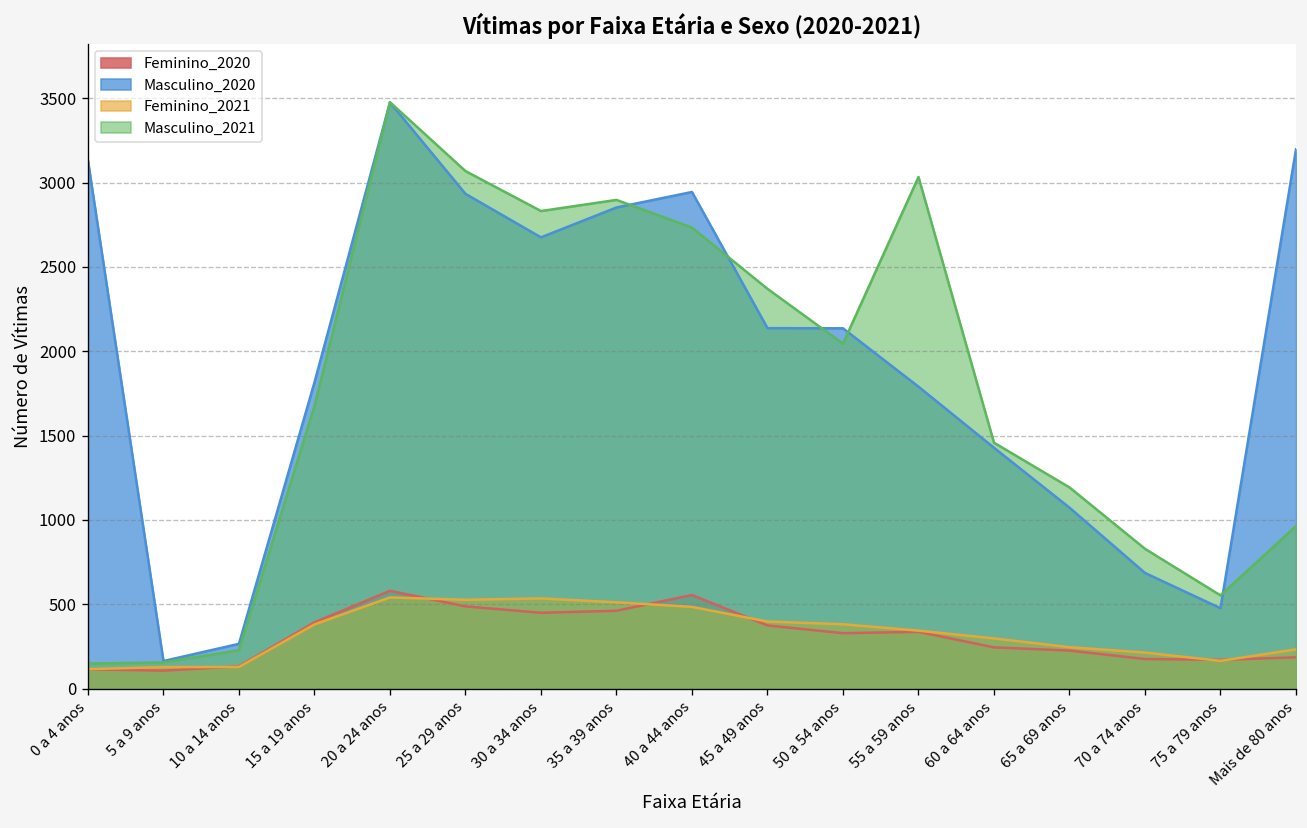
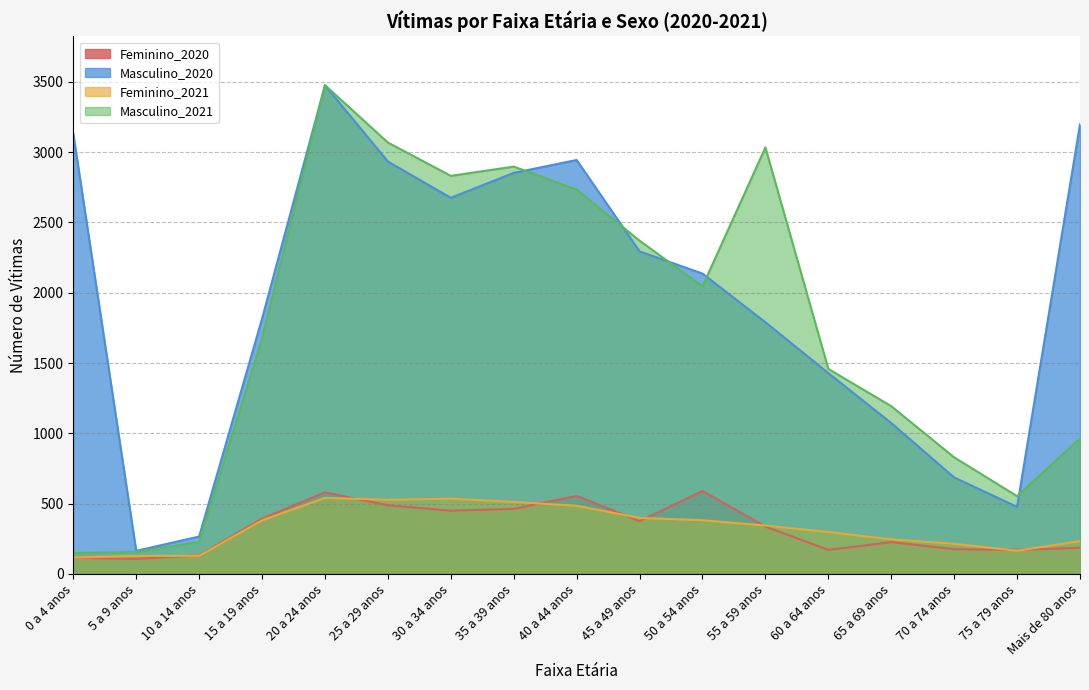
  {
    "Feminino_2020": {
      "5 a 9 anos": 110,
      "20 a 24 anos": 580,
      "25 a 29 anos": 490,
      "30 a 34 anos": 450,
      "35 a 39 anos": 460,
      "40 a 44 anos": 560,
      "45 a 49 anos": 380,
-     "50 a 54 anos": 330,
-     "60 a 64 anos": 250,
+     "50 a 54 anos": 590,
+     "60 a 64 anos": 170,
      "65 a 69 anos": 230,
      "70 a 74 anos": 180,
      "Mais de 80 anos": 190
    },
    "Masculino_2020": {
      "0 a 4 anos": 3130,
      "10 a 14 anos": 270,
      "15 a 19 anos": 1820,
      "25 a 29 anos": 2930,
      "30 a 34 anos": 2680,
      "35 a 39 anos": 2850,
      "40 a 44 anos": 2940,
-     "45 a 49 anos": 2140,
+     "45 a 49 anos": 2290,
      "50 a 54 anos": 2140,
      "55 a 59 anos": 1790,
      "60 a 64 anos": 1430,
      "65 a 69 anos": 1070,
      "70 a 74 anos": 690,
      "75 a 79 anos": 480,
      "Mais de 80 anos": 3200
    },
    "Feminino_2021": {
      "5 a 9 anos": 130,
      "20 a 24 anos": 540,
      "25 a 29 anos": 530,
      "30 a 34 anos": 540,
      "35 a 39 anos": 510,
      "40 a 44 anos": 490,
      "45 a 49 anos": 400,
      "50 a 54 anos": 380,
      "60 a 64 anos": 300,
      "65 a 69 anos": 250,
      "70 a 74 anos": 210,
      "Mais de 80 anos": 230
    },
    "Masculino_2021": {
      "0 a 4 anos": 150,
      "10 a 14 anos": 230,
      "15 a 19 anos": 1680,
      "25 a 29 anos": 3070,
      "30 a 34 anos": 2830,
      "35 a 39 anos": 2900,
      "40 a 44 anos": 2730,
      "45 a 49 anos": 2370,
      "50 a 54 anos": 2050,
      "55 a 59 anos": 3030,
      "60 a 64 anos": 1460,
      "65 a 69 anos": 1190,
      "70 a 74 anos": 830,
      "75 a 79 anos": 550,
      "Mais de 80 anos": 960
    }
  }
